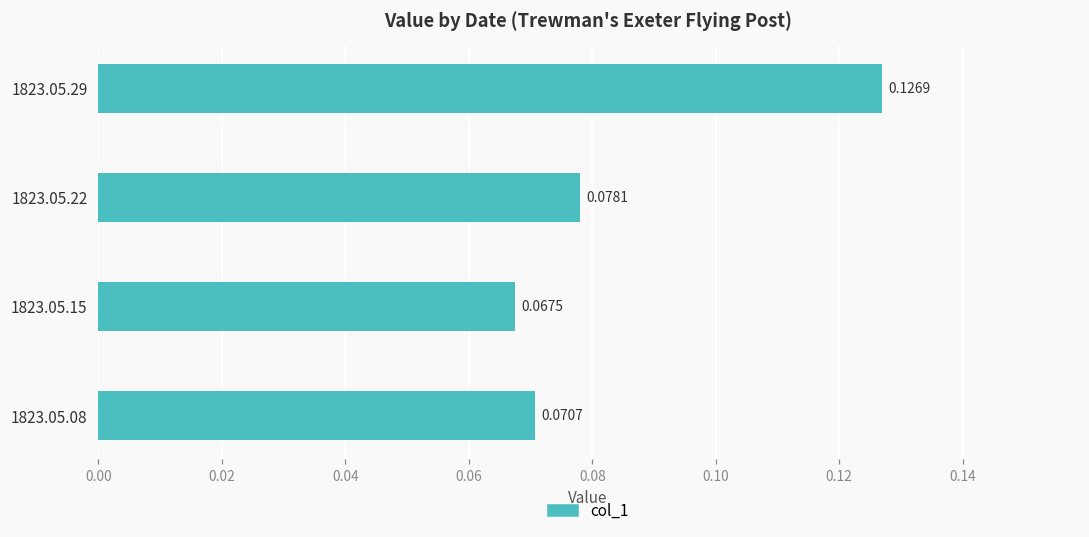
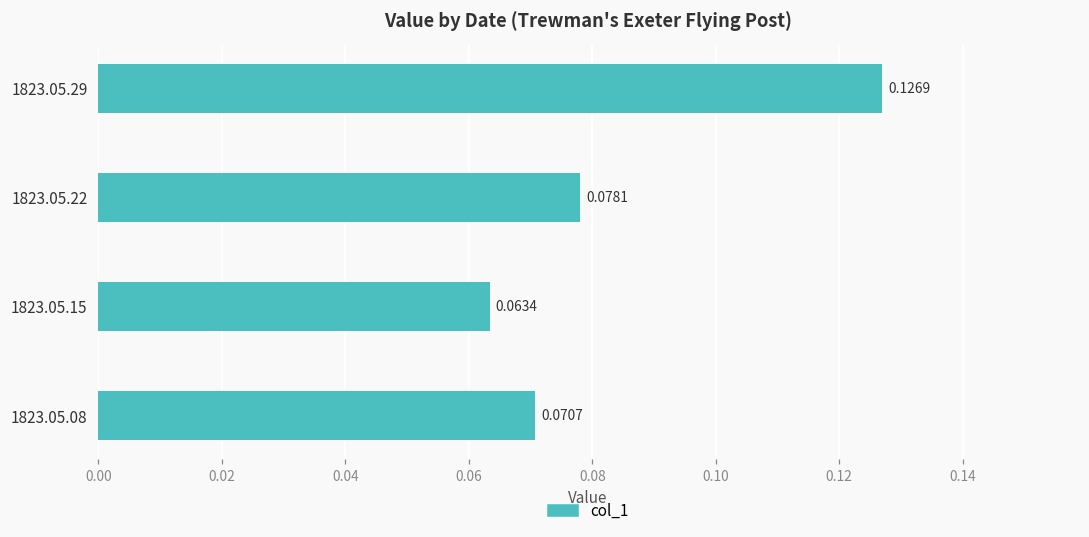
  {
    "1823.05.29": 0.1269,
    "1823.05.22": 0.0781,
-   "1823.05.15": 0.0675,
+   "1823.05.15": 0.0634,
    "1823.05.08": 0.0707
  }
